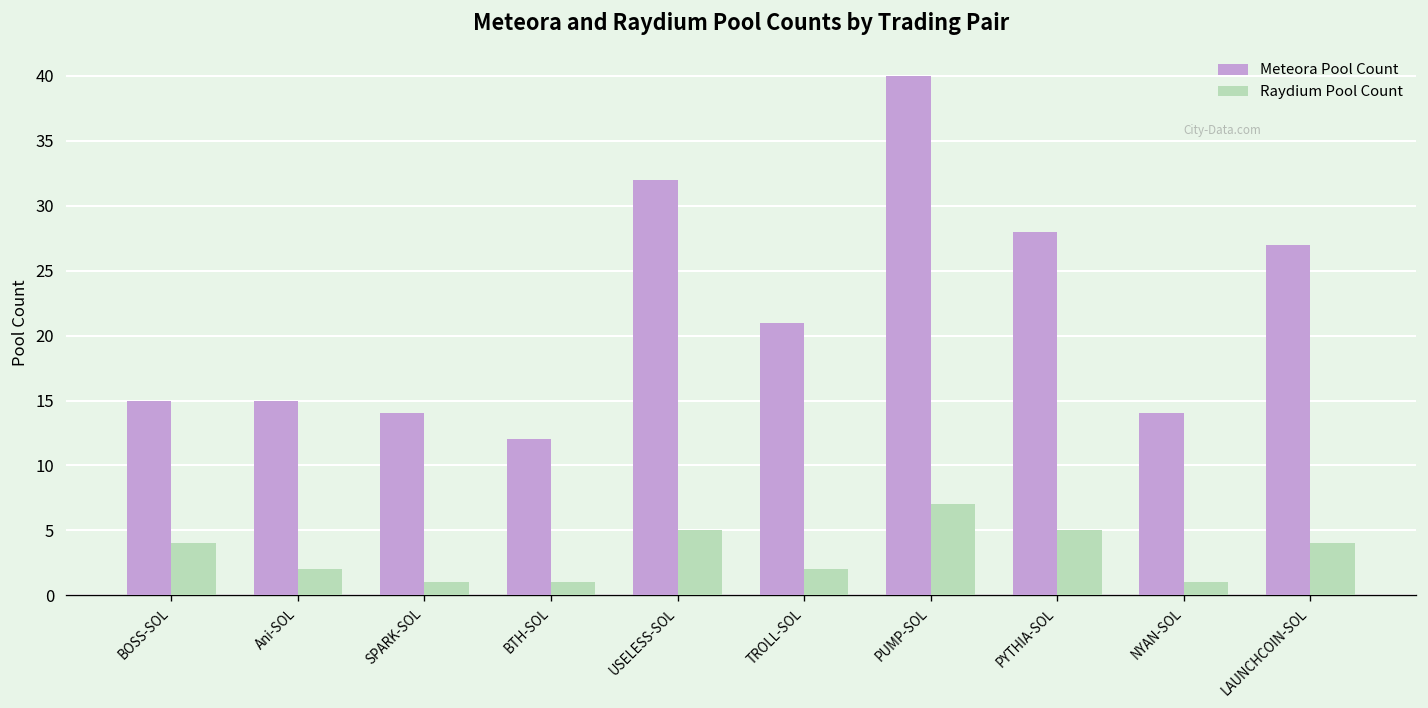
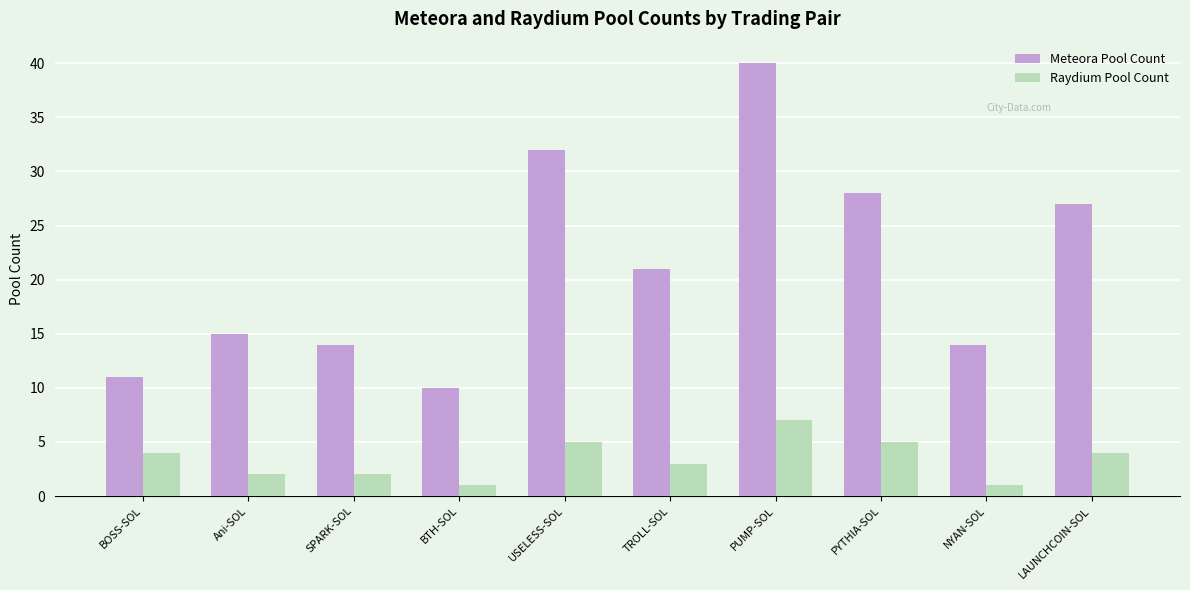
  {
    "Meteora Pool Count": {
-     "BOSS-SOL": 15,
+     "BOSS-SOL": 11,
      "Ani-SOL": 15,
      "SPARK-SOL": 14,
-     "BTH-SOL": 12,
+     "BTH-SOL": 10,
      "USELESS-SOL": 32,
      "TROLL-SOL": 21,
      "PUMP-SOL": 40,
      "PYTHIA-SOL": 28,
      "NYAN-SOL": 14,
      "LAUNCHCOIN-SOL": 27
    },
    "Raydium Pool Count": {
      "BOSS-SOL": 4,
      "Ani-SOL": 2,
-     "SPARK-SOL": 1,
+     "SPARK-SOL": 2,
      "BTH-SOL": 1,
      "USELESS-SOL": 5,
-     "TROLL-SOL": 2,
+     "TROLL-SOL": 3,
      "PUMP-SOL": 7,
      "PYTHIA-SOL": 5,
      "NYAN-SOL": 1,
      "LAUNCHCOIN-SOL": 4
    }
  }
